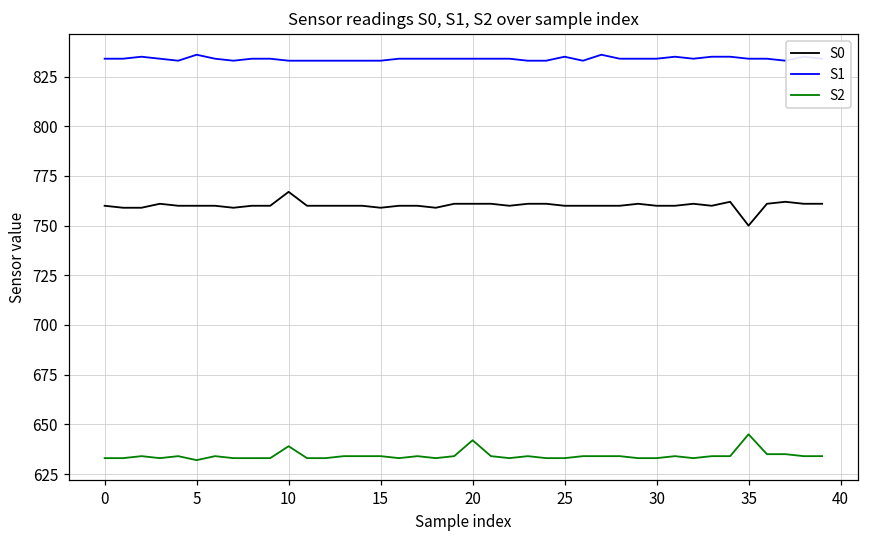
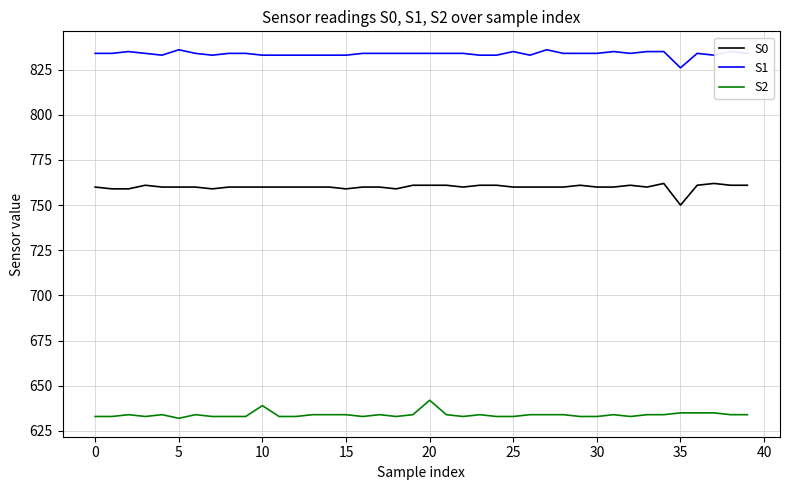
  {
    "S0": {
      "0": 760,
      "5": 760,
-     "10": 767,
+     "10": 760,
      "15": 759,
      "20": 761,
      "25": 760,
      "30": 760,
      "35": 750
    },
    "S1": {
      "0": 834,
      "5": 836,
      "10": 833,
      "15": 833,
      "20": 834,
      "25": 835,
      "30": 834,
-     "35": 834
+     "35": 826
    },
    "S2": {
      "0": 633,
      "5": 632,
      "10": 639,
      "15": 634,
      "20": 642,
      "25": 633,
      "30": 633,
-     "35": 645
+     "35": 635
    }
  }
